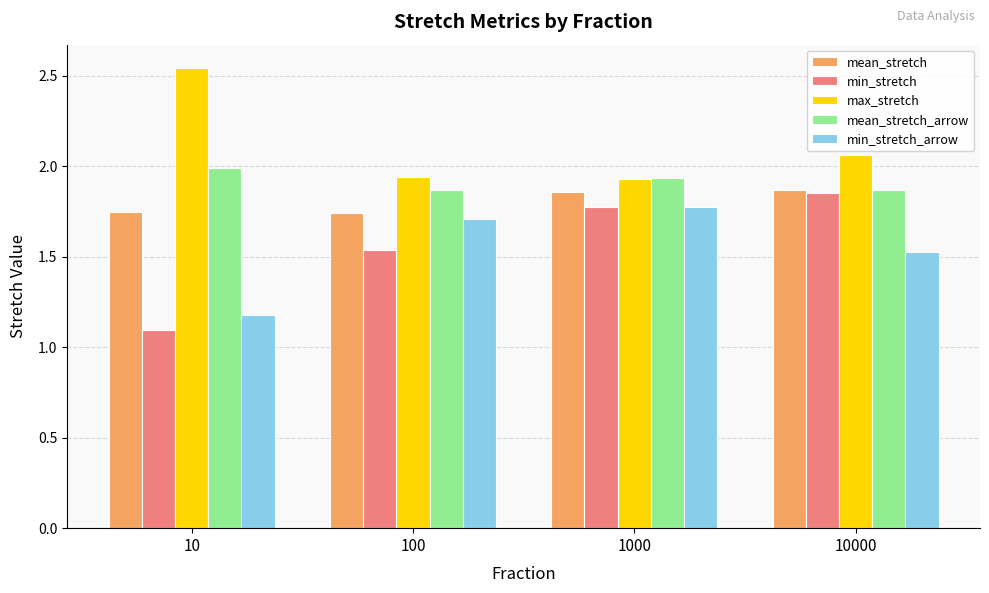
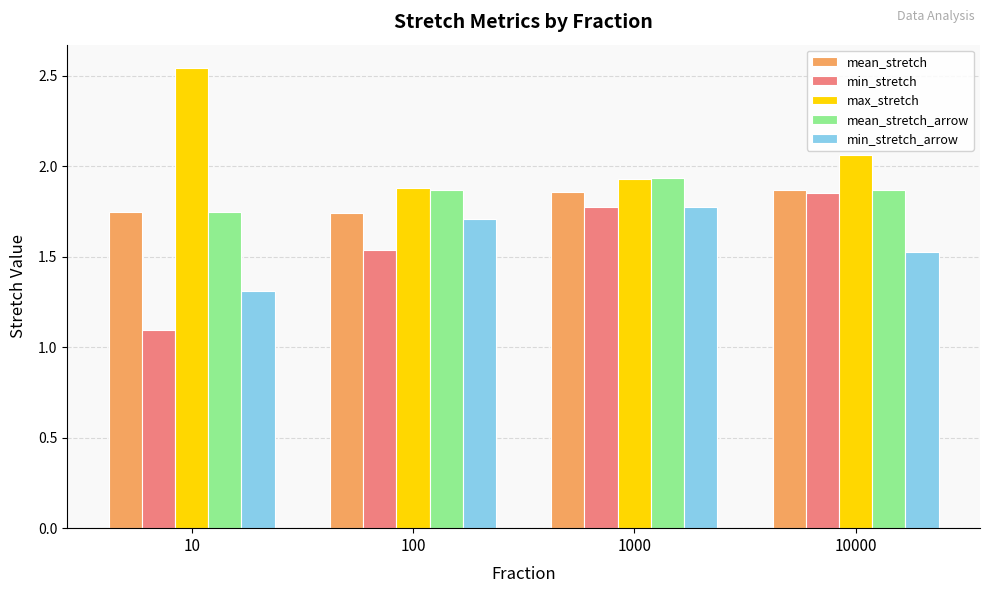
  {
    "max_stretch": {
      "10": 2.55,
-     "100": 1.94,
+     "100": 1.88,
      "1000": 1.93,
      "10000": 2.07
    },
    "mean_stretch_arrow": {
-     "10": 1.99,
+     "10": 1.75,
      "100": 1.87,
      "1000": 1.93,
      "10000": 1.87
    },
    "min_stretch_arrow": {
-     "10": 1.18,
+     "10": 1.31,
      "100": 1.71,
      "1000": 1.78,
      "10000": 1.53
    }
  }
